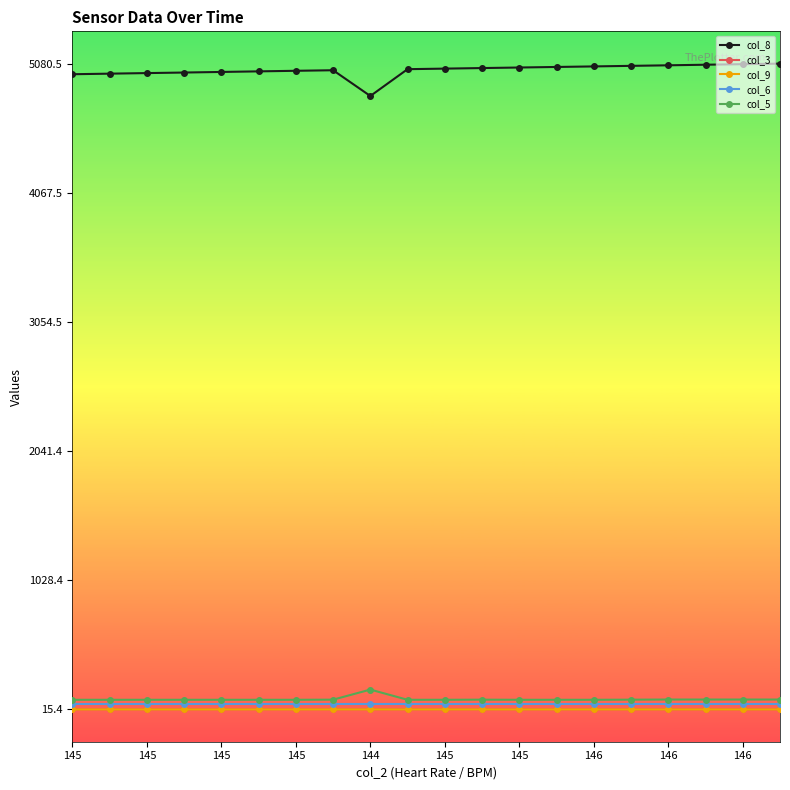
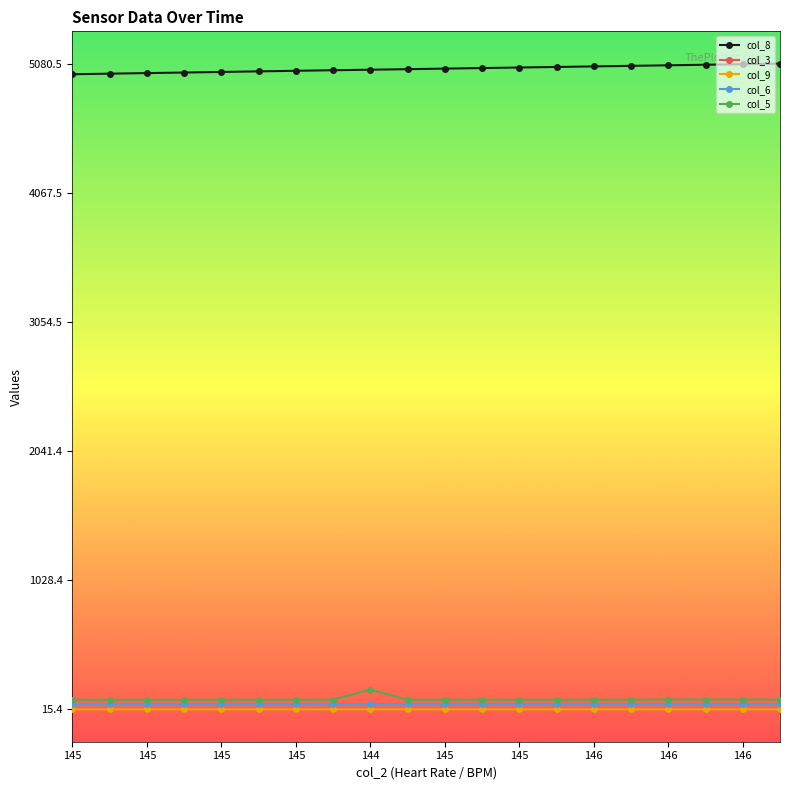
  {
    "col_8": {
-     "144": 4830
+     "144": 5030
    },
    "col_9": {
      "144": 20
    },
    "col_6": {
      "144": 60
    },
    "col_5": {
      "144": 170
    }
  }
